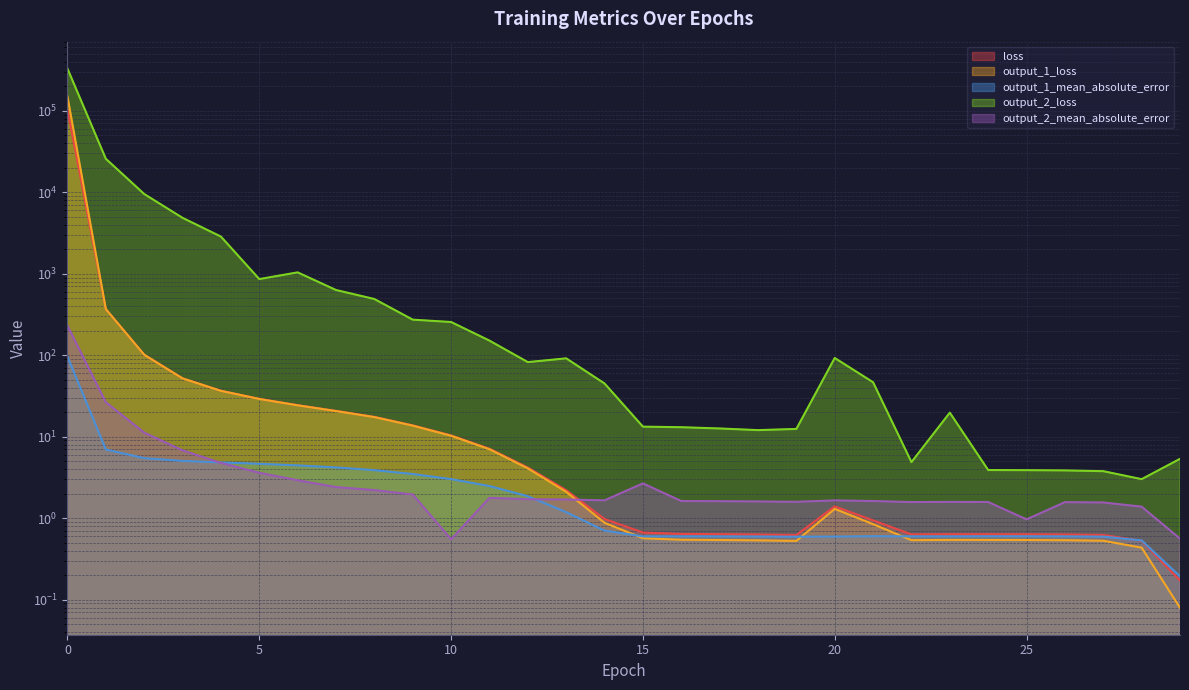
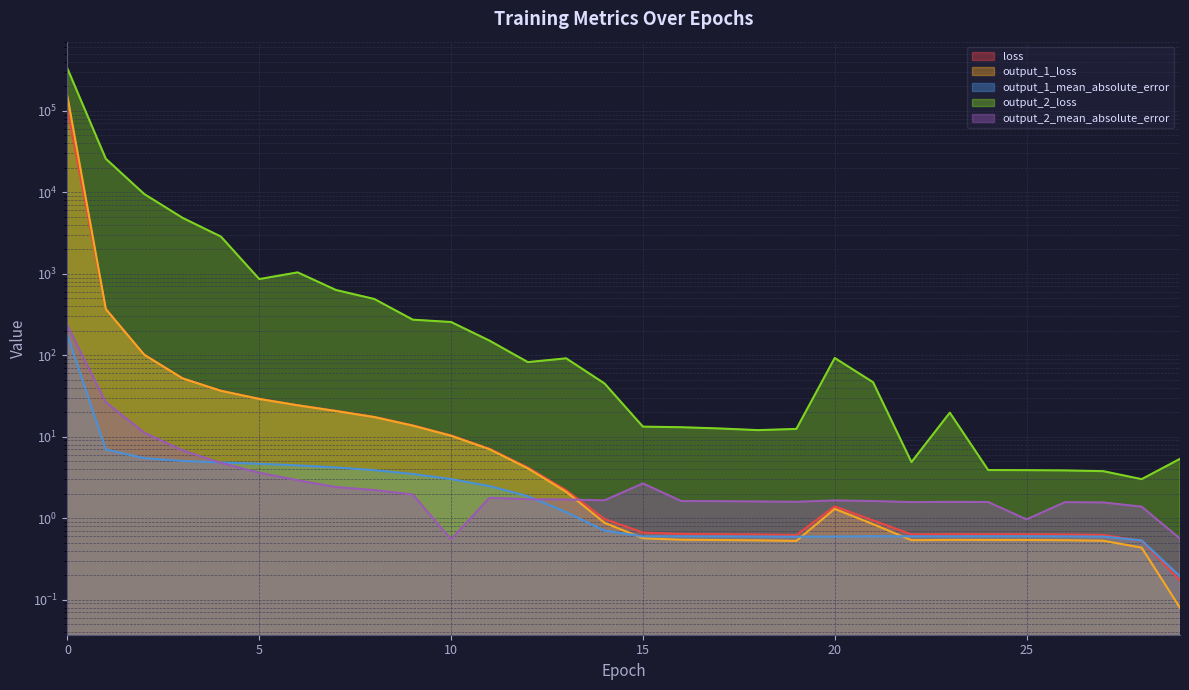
  {
    "loss": {
      "0": 100000,
      "15": 0.7
    },
    "output_1_loss": {
      "0": 150000,
      "25": 0.5
    },
    "output_1_mean_absolute_error": {
-     "0": 100,
+     "0": 180,
      "5": 5,
      "10": 3,
      "20": 0.6
    },
    "output_2_loss": {
      "0": 330000,
      "5": 900,
      "10": 260,
      "15": 13,
      "20": 90,
      "25": 4
    },
    "output_2_mean_absolute_error": {
      "0": 230,
      "5": 4,
      "10": 0.6,
      "15": 2.7,
      "20": 1.7,
      "25": 1
    }
  }
